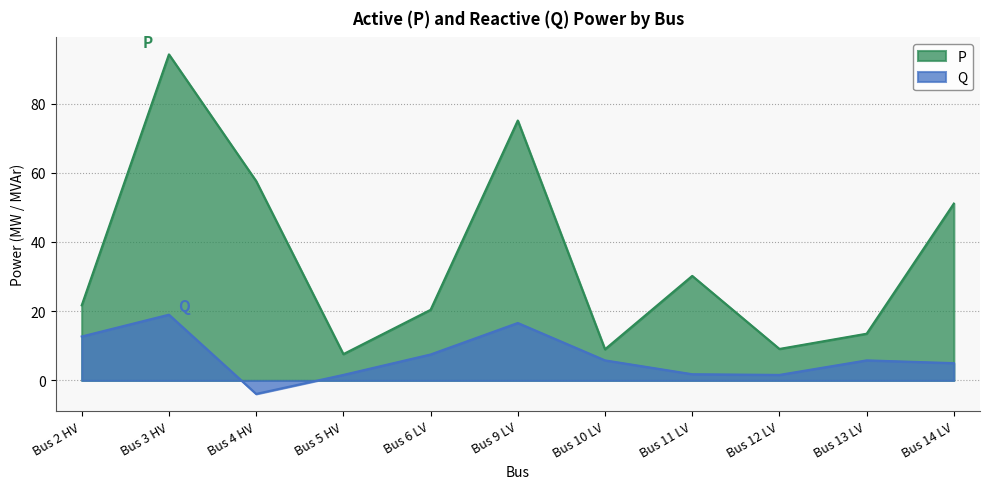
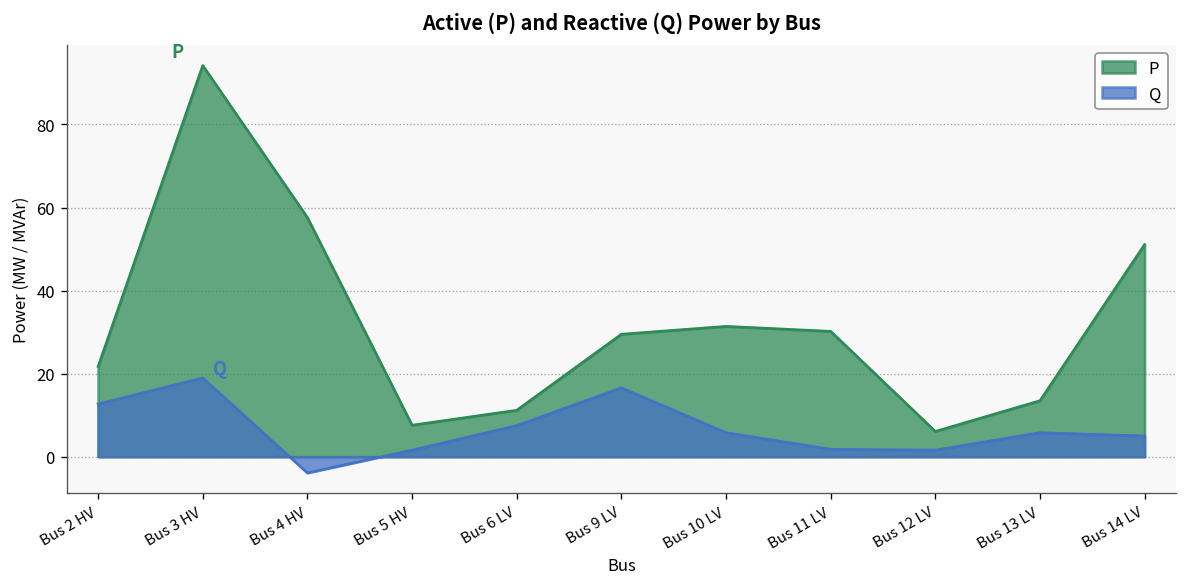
  {
    "P": {
      "Bus 2 HV": 22,
      "Bus 3 HV": 94,
      "Bus 4 HV": 58,
      "Bus 5 HV": 8,
-     "Bus 6 LV": 20,
-     "Bus 9 LV": 75,
-     "Bus 10 LV": 9,
+     "Bus 6 LV": 11,
+     "Bus 9 LV": 30,
+     "Bus 10 LV": 31,
      "Bus 11 LV": 30,
-     "Bus 12 LV": 9,
+     "Bus 12 LV": 6,
      "Bus 13 LV": 14,
      "Bus 14 LV": 51
    }
  }
